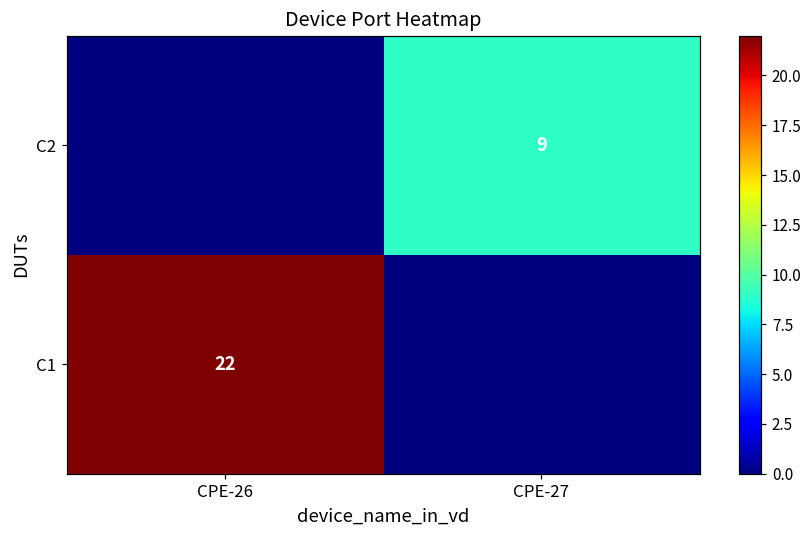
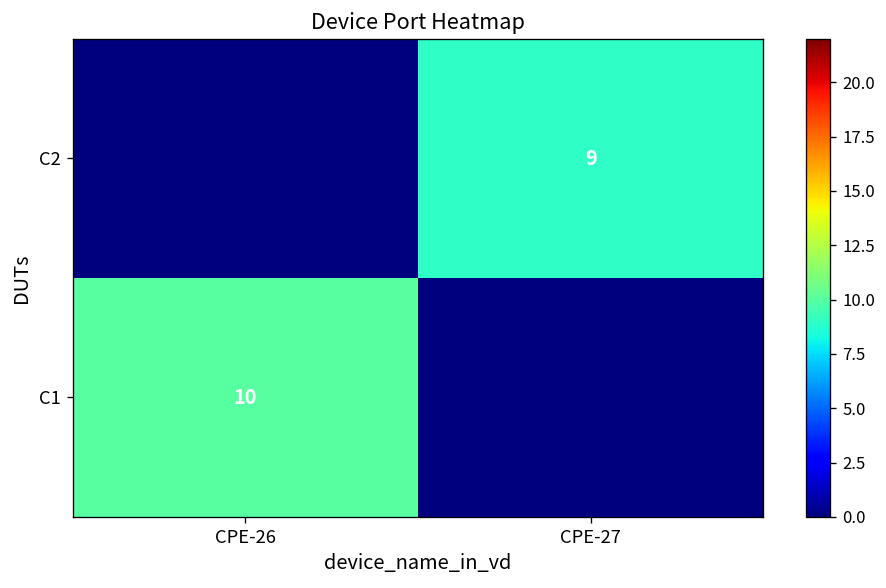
  {
    "C2": {
      "CPE-27": 9
    },
    "C1": {
-     "CPE-26": 22
+     "CPE-26": 10
    }
  }
